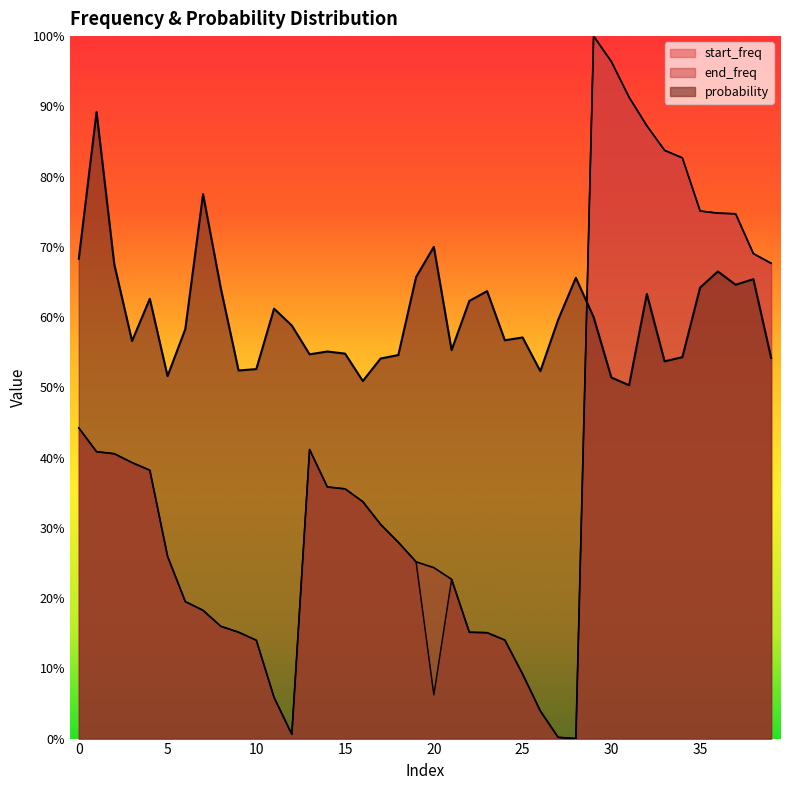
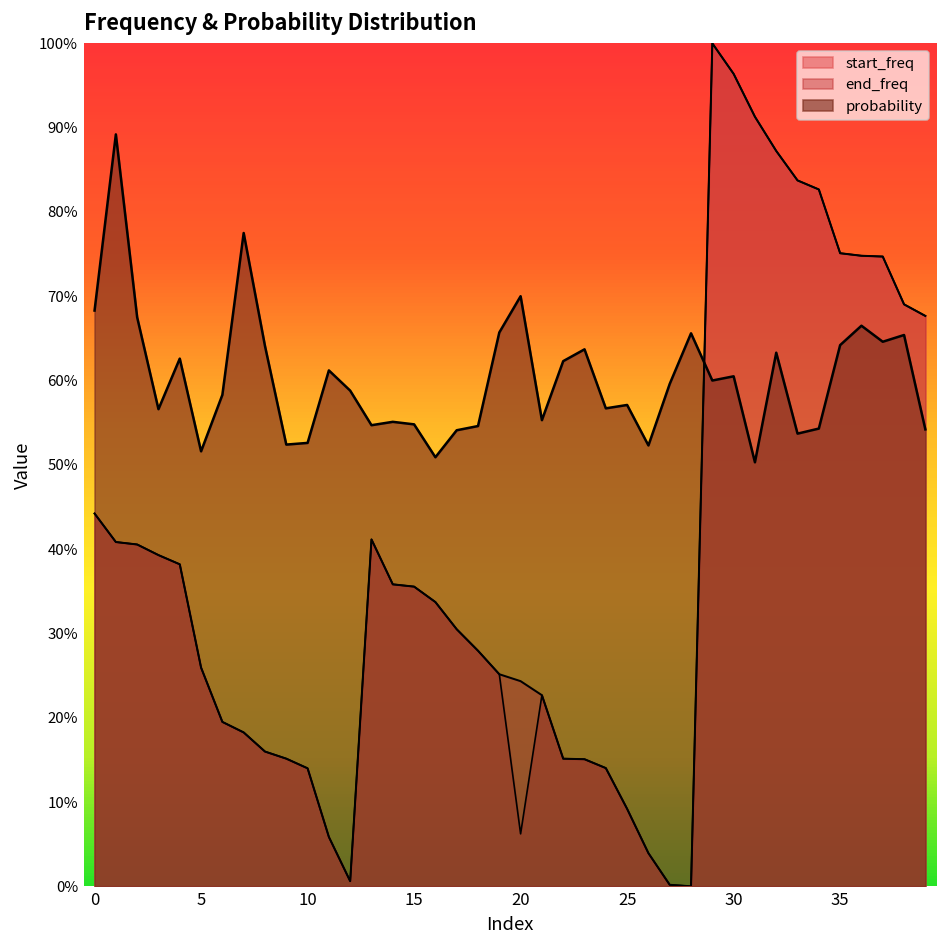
  {
    "probability": {
      "0": "68%",
      "5": "52%",
      "10": "53%",
      "15": "55%",
      "20": "70%",
      "25": "57%",
-     "30": "51%",
+     "30": "61%",
      "35": "64%"
    }
  }
